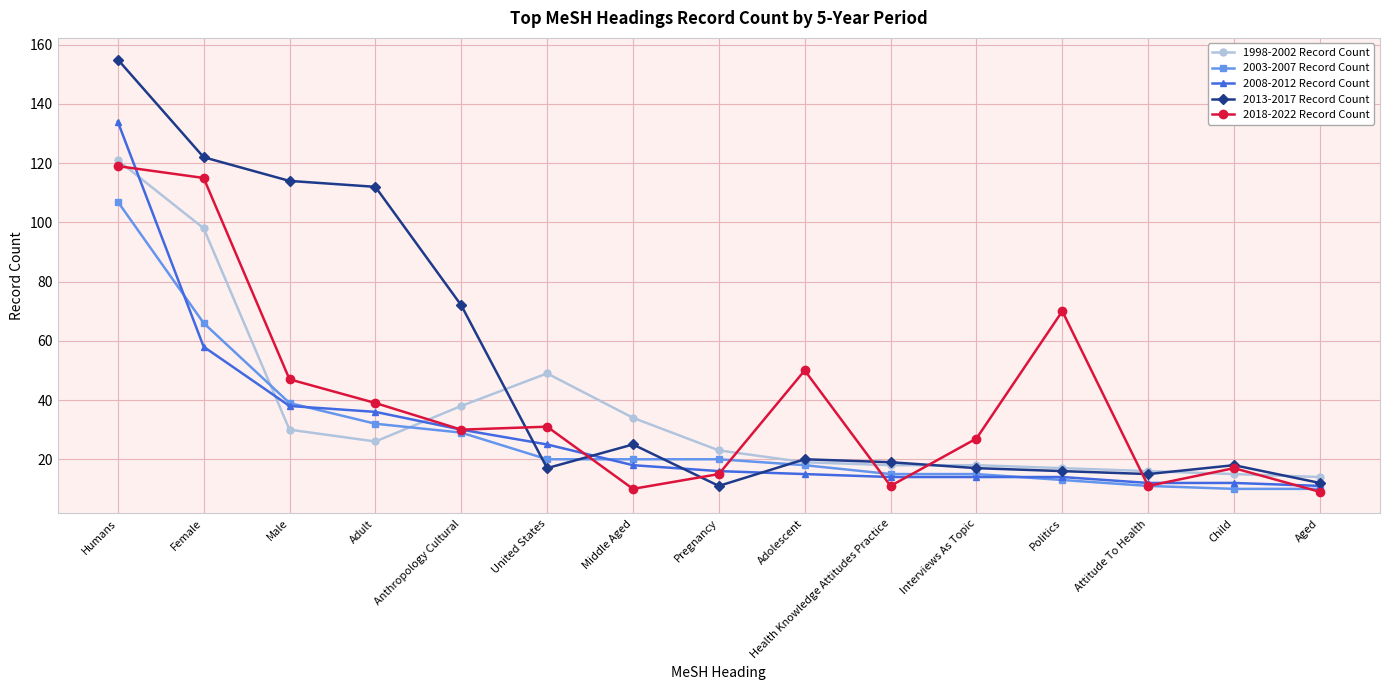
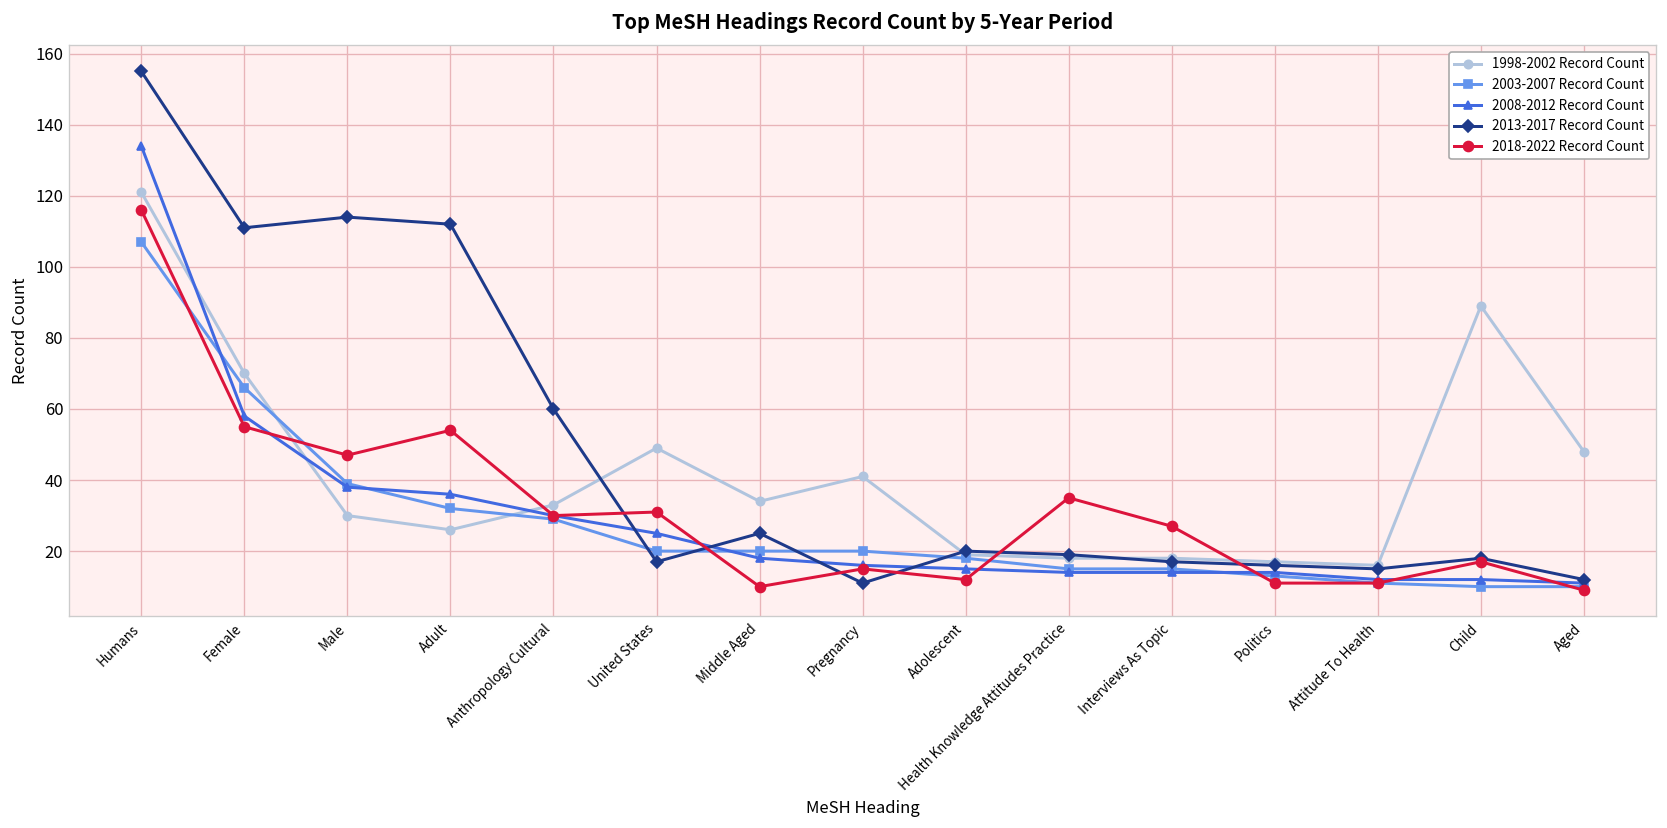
  {
    "1998-2002 Record Count": {
      "Humans": 121,
-     "Female": 98,
+     "Female": 70,
      "Male": 30,
      "Adult": 26,
-     "Anthropology Cultural": 38,
+     "Anthropology Cultural": 33,
      "United States": 49,
      "Middle Aged": 34,
-     "Pregnancy": 23,
+     "Pregnancy": 41,
      "Adolescent": 19,
      "Health Knowledge Attitudes Practice": 18,
      "Interviews As Topic": 18,
      "Politics": 17,
      "Attitude To Health": 16,
-     "Child": 15,
-     "Aged": 14
+     "Child": 89,
+     "Aged": 48
    },
    "2013-2017 Record Count": {
      "Humans": 155,
-     "Female": 122,
+     "Female": 111,
      "Male": 114,
      "Adult": 112,
-     "Anthropology Cultural": 72,
+     "Anthropology Cultural": 60,
      "United States": 17,
      "Middle Aged": 25,
      "Pregnancy": 11,
      "Adolescent": 20,
      "Health Knowledge Attitudes Practice": 19,
      "Interviews As Topic": 17,
      "Politics": 16,
      "Attitude To Health": 15,
      "Child": 18,
      "Aged": 12
    },
    "2018-2022 Record Count": {
-     "Humans": 119,
-     "Female": 115,
+     "Humans": 116,
+     "Female": 55,
      "Male": 47,
-     "Adult": 39,
+     "Adult": 54,
      "United States": 31,
      "Middle Aged": 10,
      "Pregnancy": 15,
-     "Adolescent": 50,
-     "Health Knowledge Attitudes Practice": 11,
+     "Adolescent": 12,
+     "Health Knowledge Attitudes Practice": 35,
      "Interviews As Topic": 27,
-     "Politics": 70,
+     "Politics": 11,
      "Child": 17,
      "Aged": 9
    }
  }
